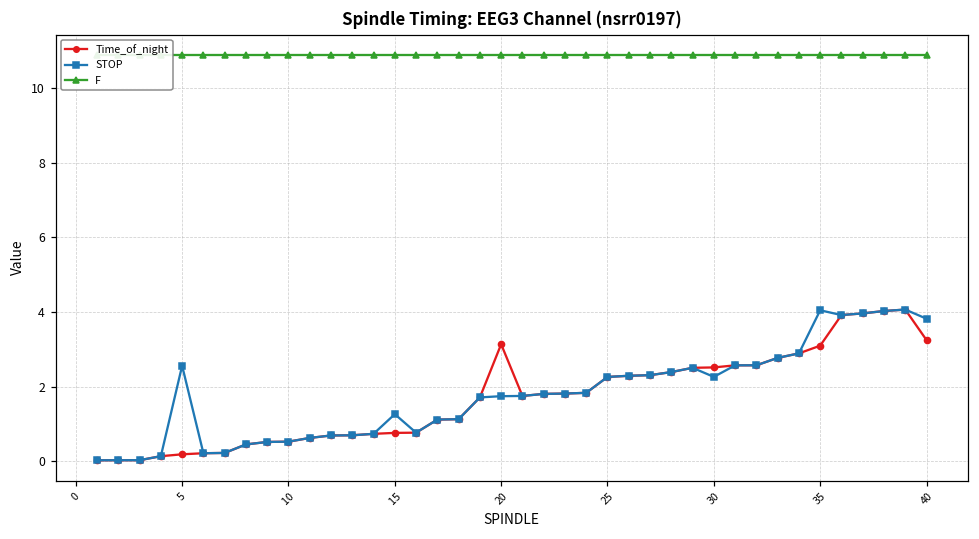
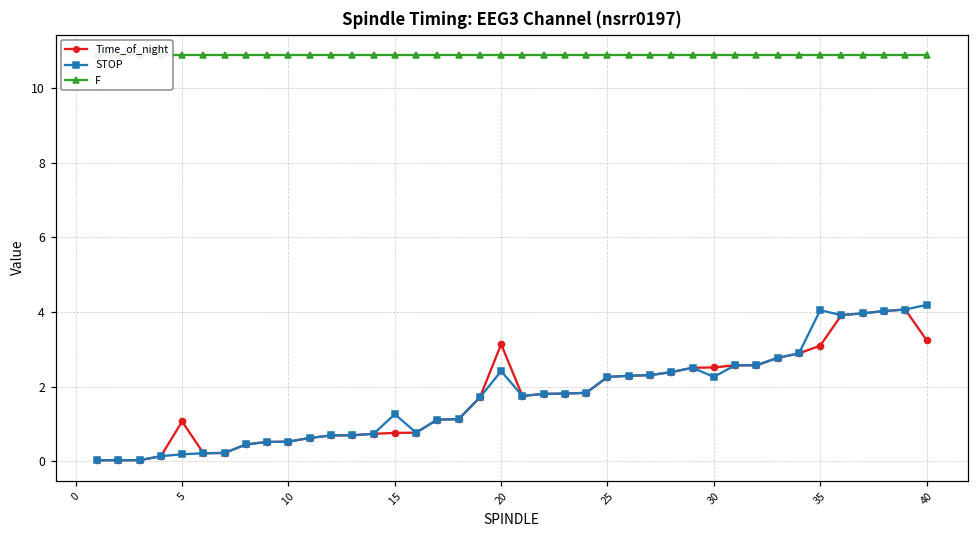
  {
    "Time_of_night": {
-     "5": 0.2,
+     "5": 1.1,
      "15": 0.8,
      "20": 3.1,
      "30": 2.5,
      "35": 3.1,
      "40": 3.2
    },
    "STOP": {
-     "5": 2.6,
+     "5": 0.2,
      "15": 1.3,
-     "20": 1.7,
+     "20": 2.4,
      "30": 2.3,
      "35": 4.0,
-     "40": 3.8
+     "40": 4.2
    },
    "F": {
      "5": 10.9,
      "10": 10.9,
      "15": 10.9,
      "20": 10.9,
      "25": 10.9,
      "30": 10.9,
      "35": 10.9,
      "40": 10.9
    }
  }
